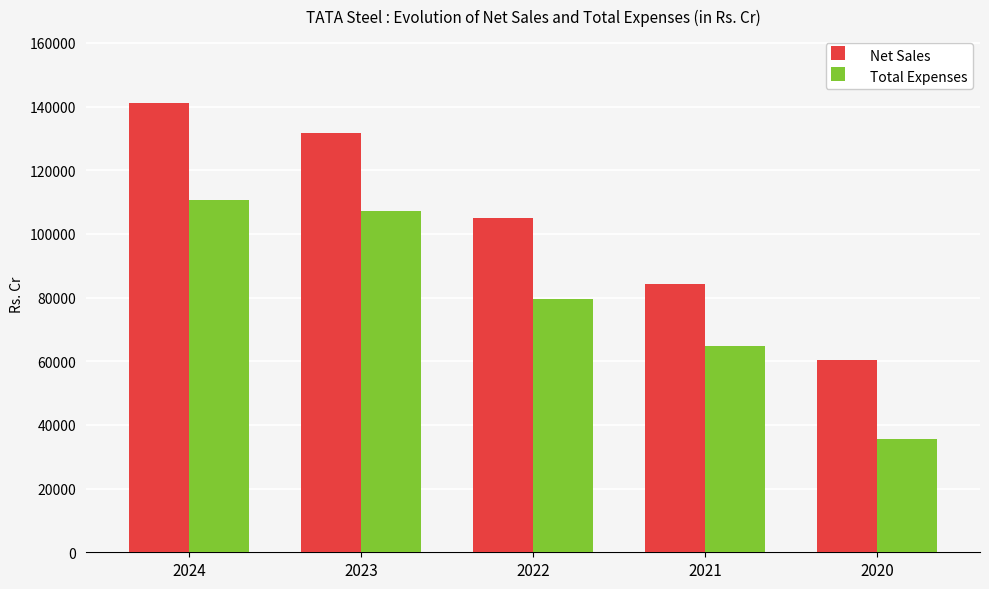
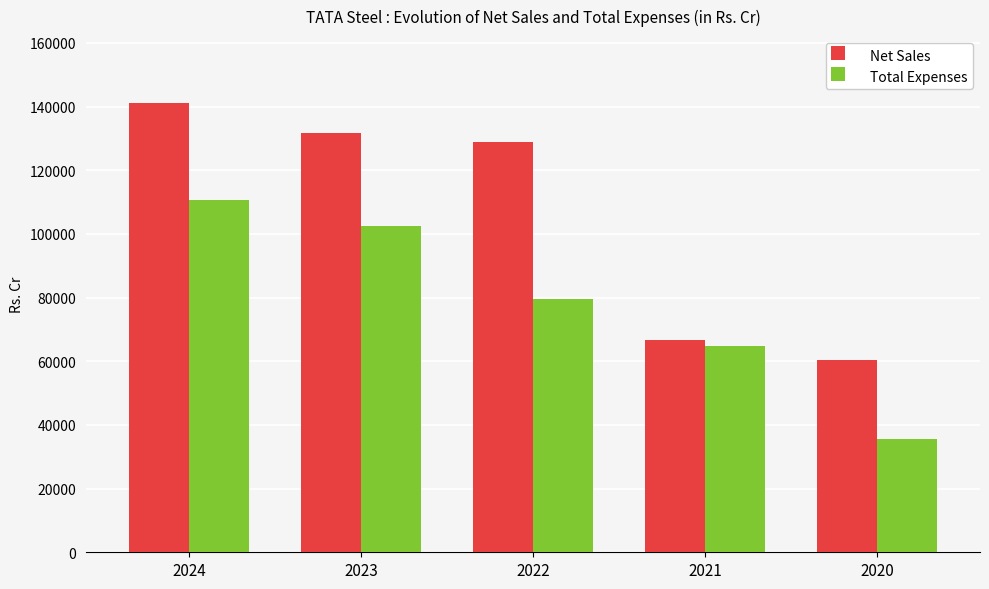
  {
    "Net Sales": {
      "2024": 141000,
      "2023": 132000,
-     "2022": 105000,
-     "2021": 84000,
+     "2022": 129000,
+     "2021": 67000,
      "2020": 60000
    },
    "Total Expenses": {
      "2024": 111000,
-     "2023": 107000,
+     "2023": 102000,
      "2022": 80000,
      "2021": 65000,
      "2020": 36000
    }
  }
